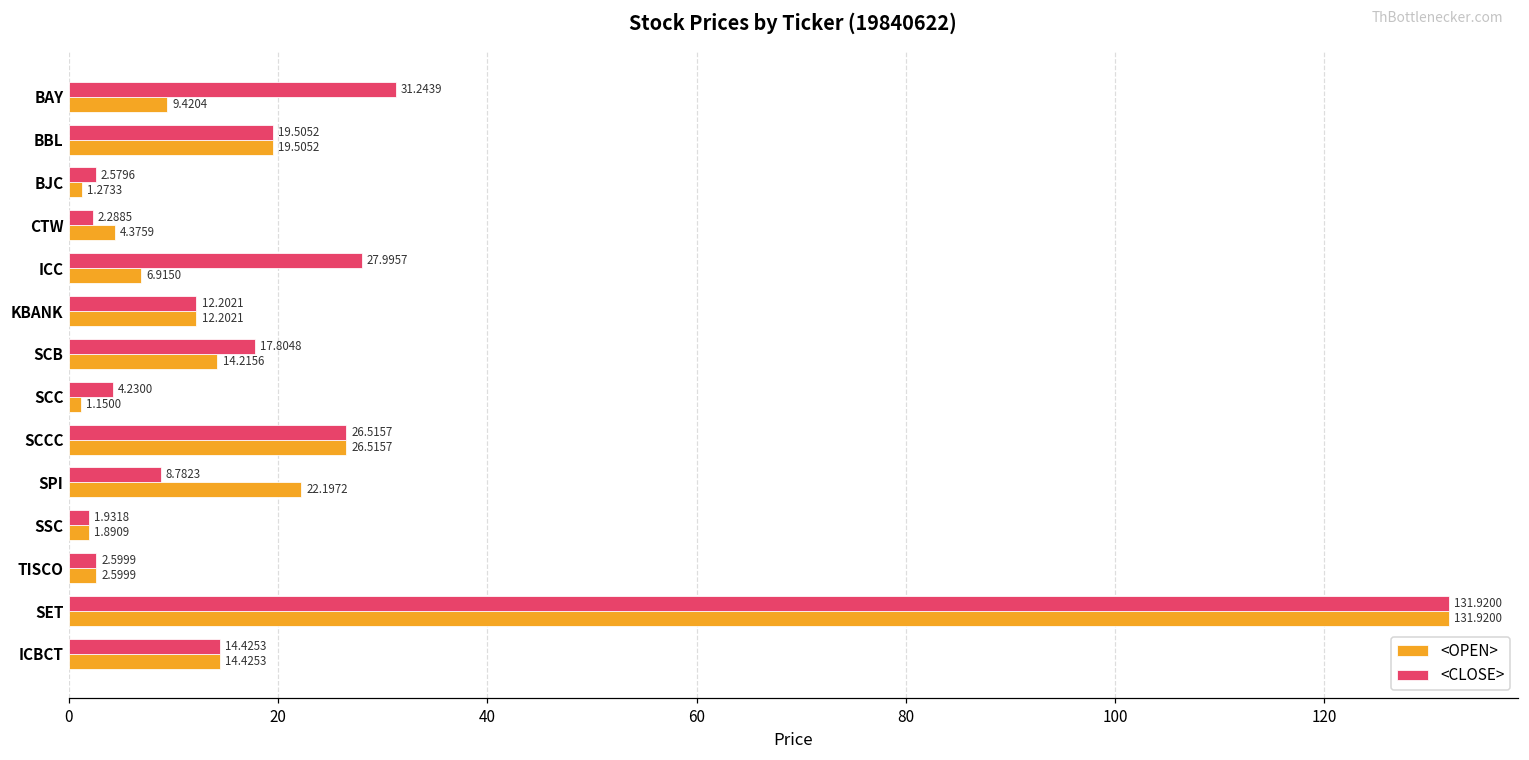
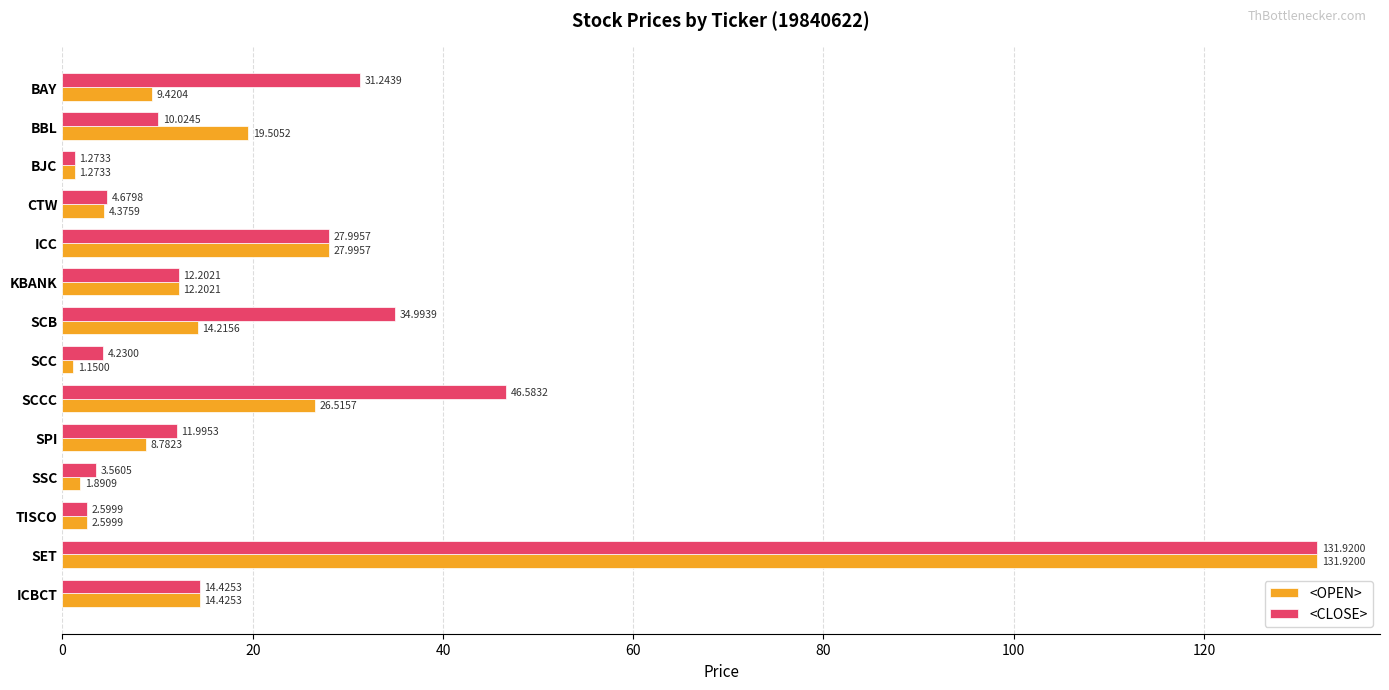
  {
    "<OPEN>": {
      "BAY": 9.4204,
      "BBL": 19.5052,
      "BJC": 1.2733,
      "CTW": 4.3759,
-     "ICC": 6.9150,
+     "ICC": 27.9957,
      "KBANK": 12.2021,
      "SCB": 14.2156,
      "SCC": 1.1500,
      "SCCC": 26.5157,
-     "SPI": 22.1972,
+     "SPI": 8.7823,
      "SSC": 1.8909,
      "TISCO": 2.5999,
      "SET": 131.9200,
      "ICBCT": 14.4253
    },
    "<CLOSE>": {
      "BAY": 31.2439,
-     "BBL": 19.5052,
-     "BJC": 2.5796,
-     "CTW": 2.2885,
+     "BBL": 10.0245,
+     "BJC": 1.2733,
+     "CTW": 4.6798,
      "ICC": 27.9957,
      "KBANK": 12.2021,
-     "SCB": 17.8048,
+     "SCB": 34.9939,
      "SCC": 4.2300,
-     "SCCC": 26.5157,
-     "SPI": 8.7823,
-     "SSC": 1.9318,
+     "SCCC": 46.5832,
+     "SPI": 11.9953,
+     "SSC": 3.5605,
      "TISCO": 2.5999,
      "SET": 131.9200,
      "ICBCT": 14.4253
    }
  }
